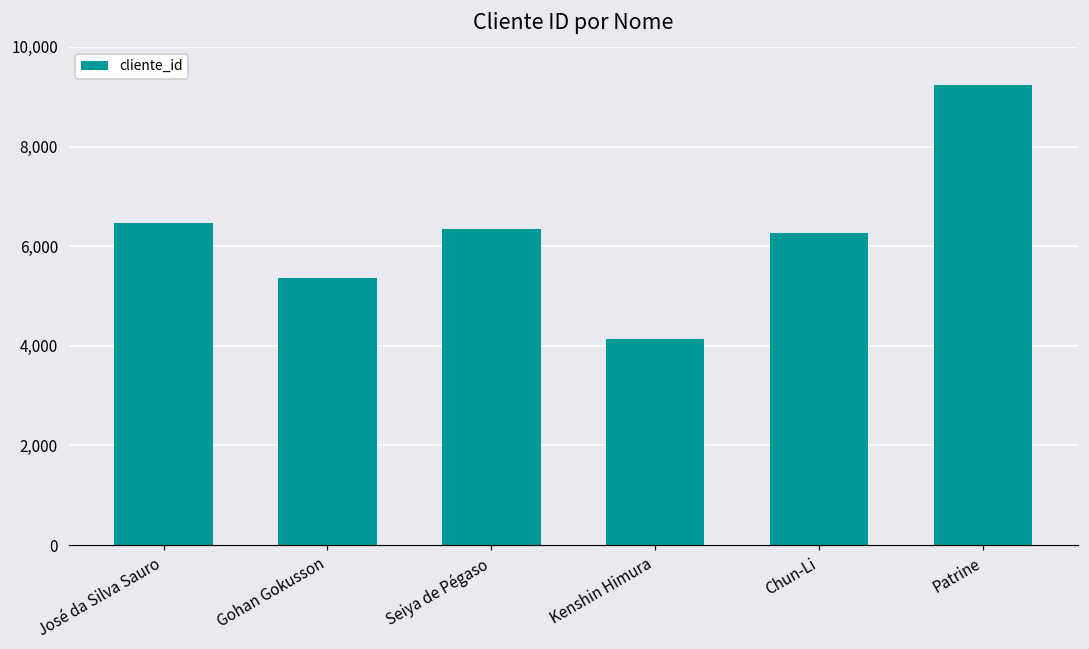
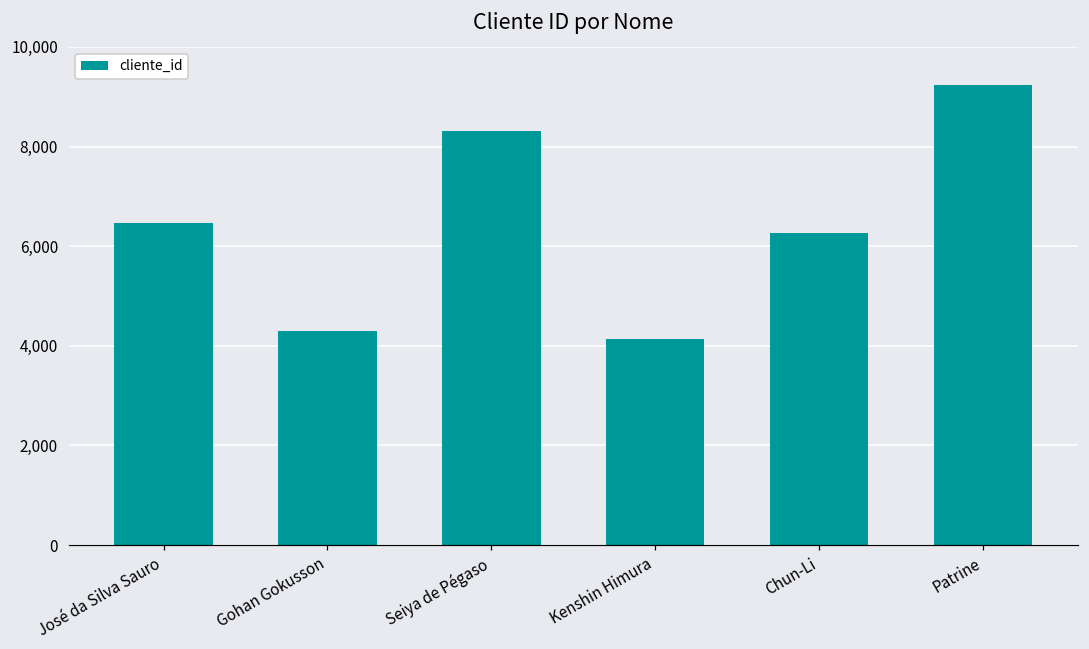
  {
    "José da Silva Sauro": "6,500",
-   "Gohan Gokusson": "5,400",
-   "Seiya de Pégaso": "6,300",
+   "Gohan Gokusson": "4,300",
+   "Seiya de Pégaso": "8,300",
    "Kenshin Himura": "4,100",
    "Chun-Li": "6,300",
    "Patrine": "9,200"
  }
